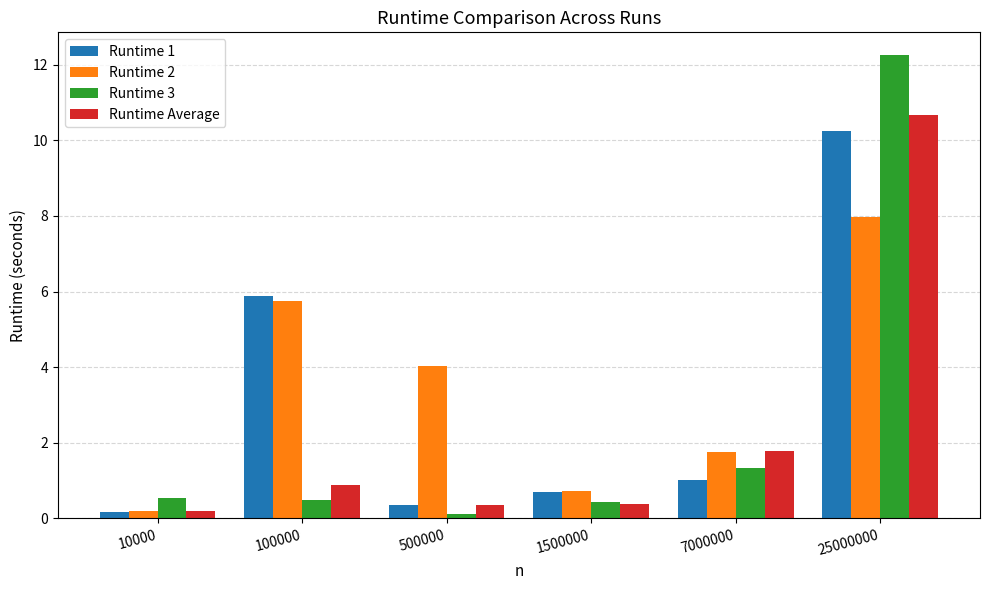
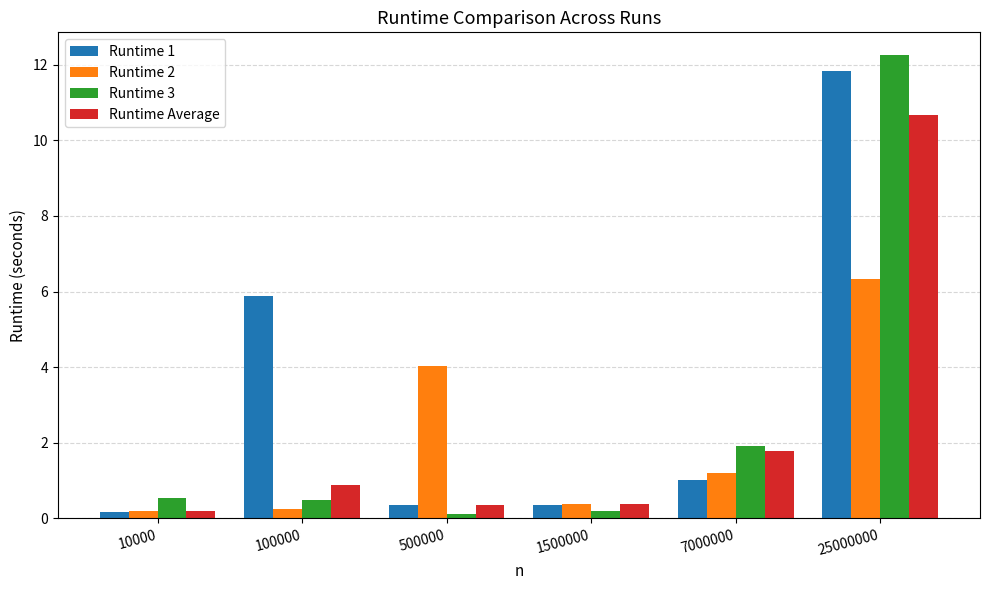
  {
    "Runtime 1": {
      "10000": 0.2,
      "100000": 5.9,
      "500000": 0.3,
-     "1500000": 0.7,
+     "1500000": 0.4,
      "7000000": 1.0,
-     "25000000": 10.2
+     "25000000": 11.8
    },
    "Runtime 2": {
      "10000": 0.2,
-     "100000": 5.7,
+     "100000": 0.3,
      "500000": 4.0,
-     "1500000": 0.7,
-     "7000000": 1.7,
-     "25000000": 8.0
+     "1500000": 0.4,
+     "7000000": 1.2,
+     "25000000": 6.3
    },
    "Runtime 3": {
      "10000": 0.5,
      "100000": 0.5,
      "500000": 0.1,
-     "1500000": 0.4,
-     "7000000": 1.3,
+     "1500000": 0.2,
+     "7000000": 1.9,
      "25000000": 12.3
    },
    "Runtime Average": {
      "10000": 0.2,
      "100000": 0.9,
      "500000": 0.3,
      "1500000": 0.4,
      "7000000": 1.8,
      "25000000": 10.7
    }
  }
